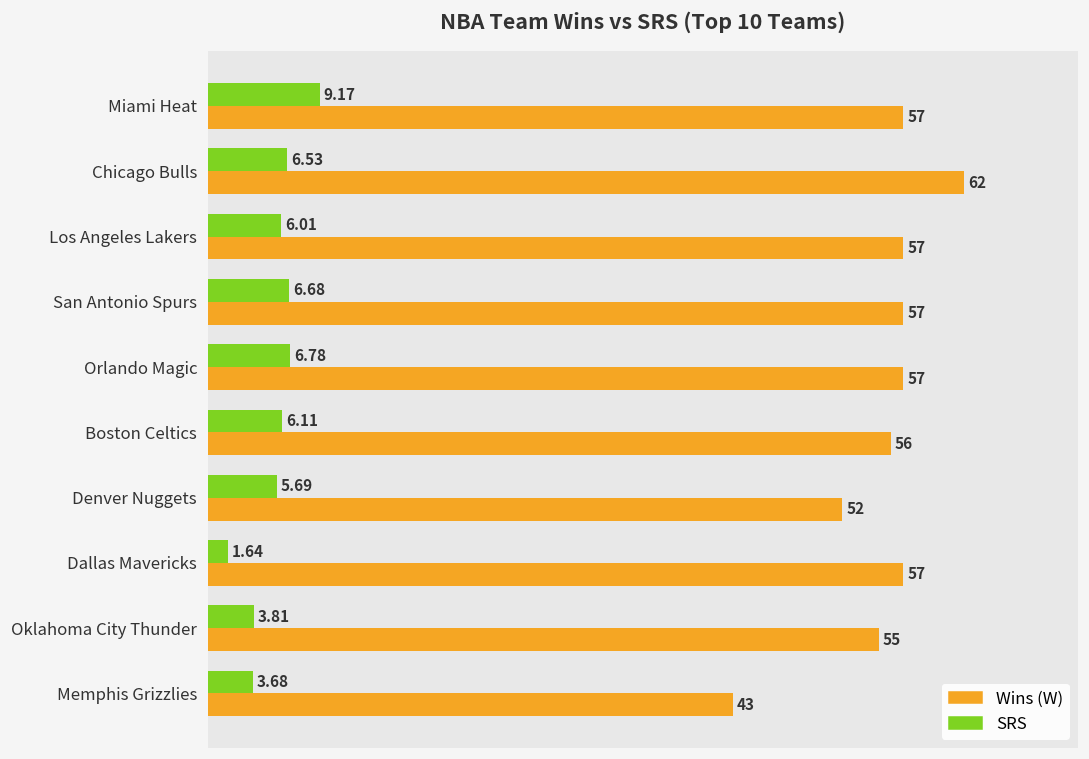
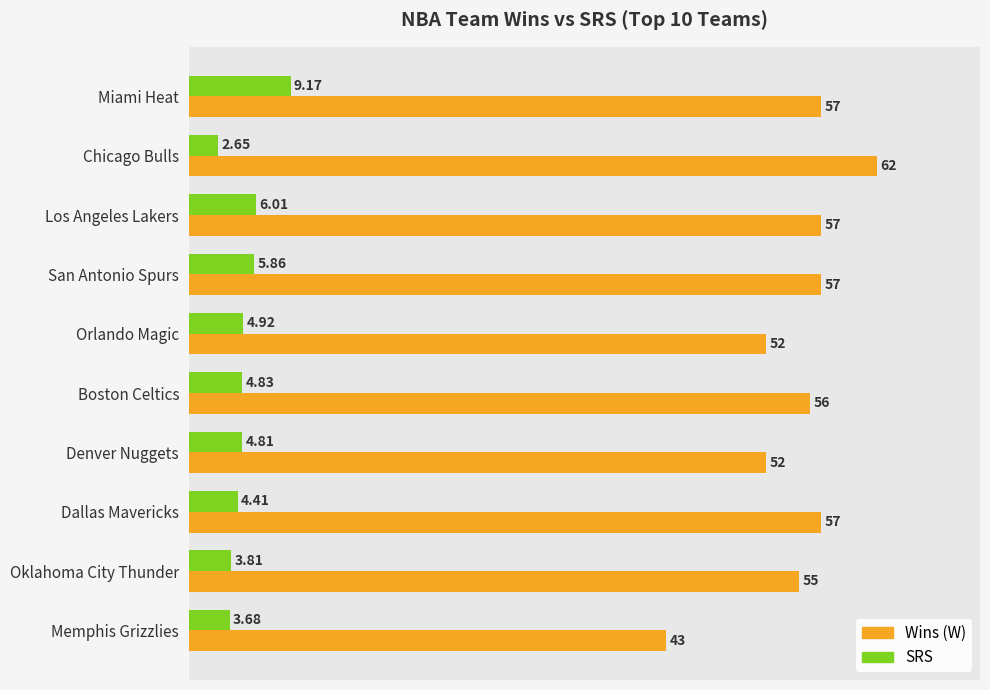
  {
    "Wins (W)": {
      "Miami Heat": 57,
      "Chicago Bulls": 62,
      "Los Angeles Lakers": 57,
      "San Antonio Spurs": 57,
-     "Orlando Magic": 57,
+     "Orlando Magic": 52,
      "Boston Celtics": 56,
      "Denver Nuggets": 52,
      "Dallas Mavericks": 57,
      "Oklahoma City Thunder": 55,
      "Memphis Grizzlies": 43
    },
    "SRS": {
      "Miami Heat": 9.17,
-     "Chicago Bulls": 6.53,
+     "Chicago Bulls": 2.65,
      "Los Angeles Lakers": 6.01,
-     "San Antonio Spurs": 6.68,
-     "Orlando Magic": 6.78,
-     "Boston Celtics": 6.11,
-     "Denver Nuggets": 5.69,
-     "Dallas Mavericks": 1.64,
+     "San Antonio Spurs": 5.86,
+     "Orlando Magic": 4.92,
+     "Boston Celtics": 4.83,
+     "Denver Nuggets": 4.81,
+     "Dallas Mavericks": 4.41,
      "Oklahoma City Thunder": 3.81,
      "Memphis Grizzlies": 3.68
    }
  }
